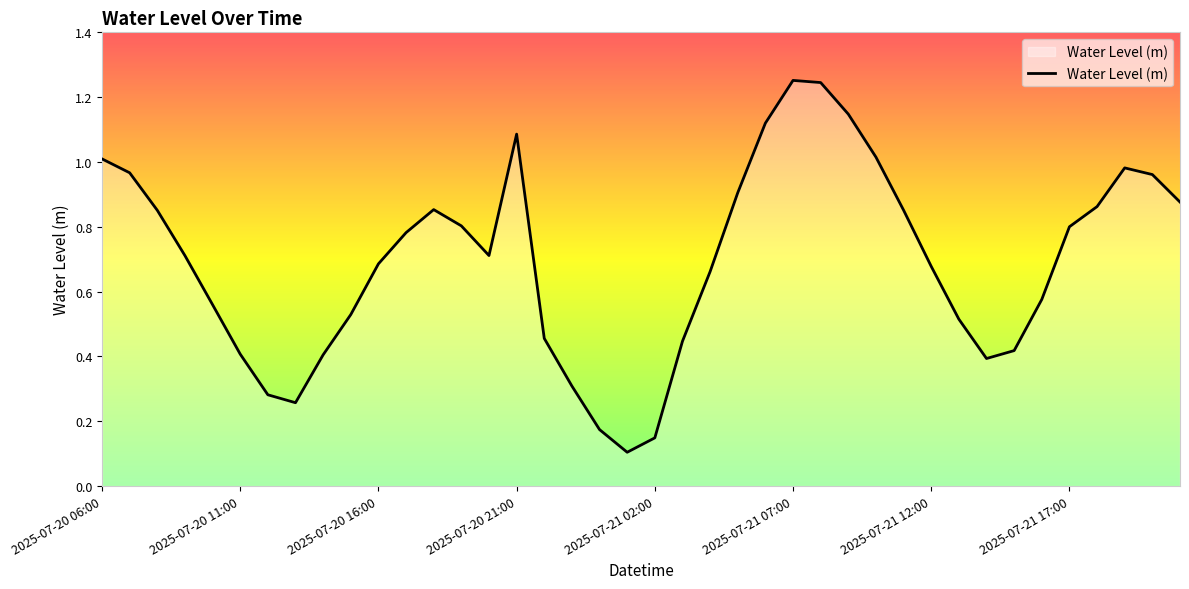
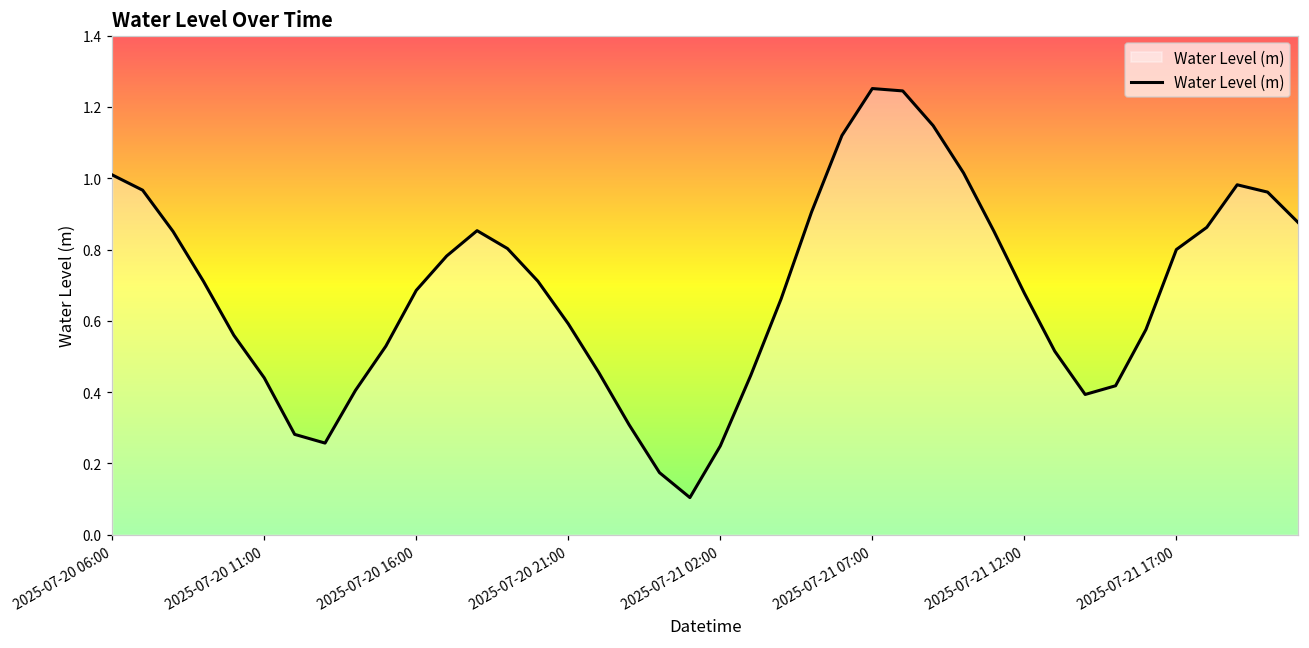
  {
    "2025-07-20 06:00": 1.01,
-   "2025-07-20 11:00": 0.41,
+   "2025-07-20 11:00": 0.44,
    "2025-07-20 16:00": 0.69,
-   "2025-07-20 21:00": 1.09,
-   "2025-07-21 02:00": 0.15,
+   "2025-07-20 21:00": 0.59,
+   "2025-07-21 02:00": 0.25,
    "2025-07-21 07:00": 1.25,
    "2025-07-21 12:00": 0.68,
    "2025-07-21 17:00": 0.80
  }
